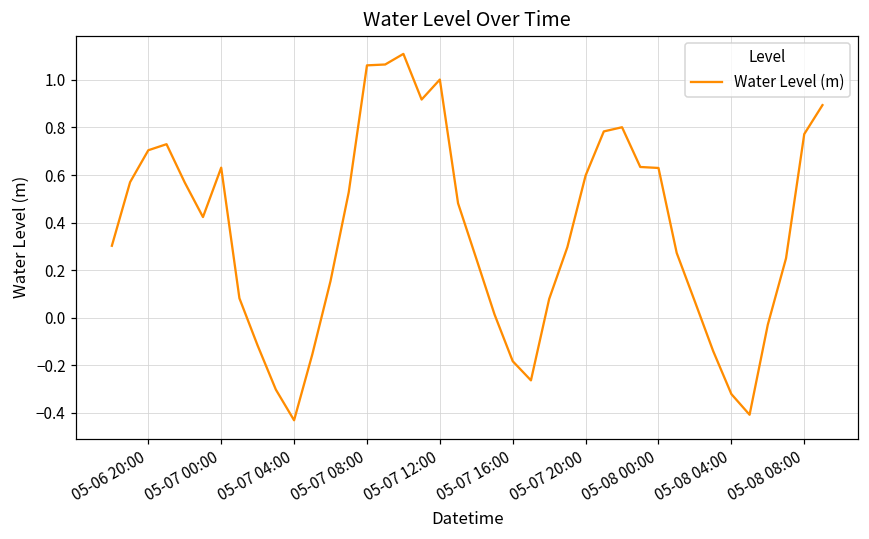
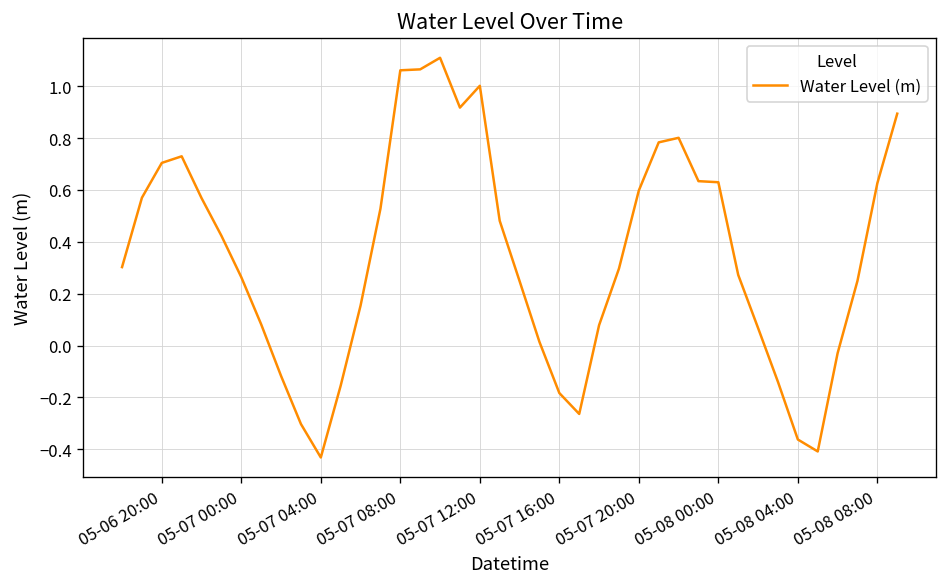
  {
    "05-06 20:00": 0.70,
-   "05-07 00:00": 0.63,
+   "05-07 00:00": 0.26,
    "05-07 04:00": -0.43,
    "05-07 08:00": 1.06,
    "05-07 12:00": 1.00,
    "05-07 16:00": -0.18,
    "05-07 20:00": 0.60,
    "05-08 00:00": 0.63,
-   "05-08 04:00": -0.32,
-   "05-08 08:00": 0.77
+   "05-08 04:00": -0.36,
+   "05-08 08:00": 0.63
  }
